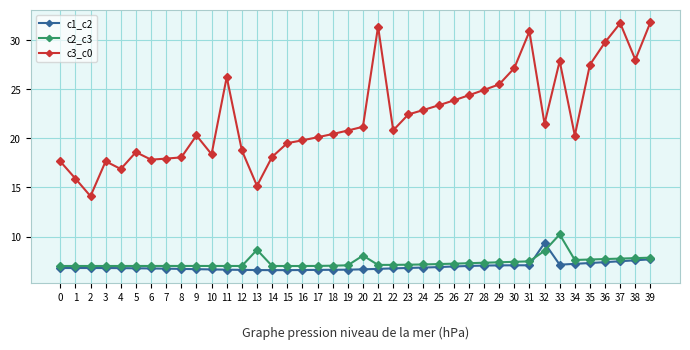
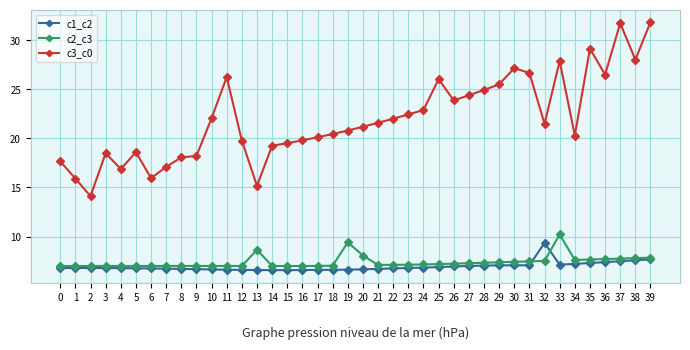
  {
    "c1_c2": {
      "7": 7,
      "8": 7,
      "9": 7,
      "10": 7,
      "11": 7,
      "12": 7,
      "13": 7,
      "14": 7,
      "15": 7,
      "16": 7,
      "17": 7,
      "18": 7,
      "19": 7,
      "20": 7,
      "21": 7,
      "22": 7,
      "23": 7,
      "24": 7,
      "25": 7,
      "26": 7,
      "27": 7,
      "28": 7,
      "29": 7,
      "30": 7,
      "31": 7,
      "32": 9,
      "33": 7,
      "34": 7,
      "35": 7,
      "36": 7,
      "37": 7
    },
    "c2_c3": {
      "7": 7,
      "8": 7,
      "9": 7,
      "10": 7,
      "11": 7,
      "12": 7,
      "13": 9,
      "14": 7,
      "15": 7,
      "16": 7,
      "17": 7,
      "18": 7,
-     "19": 7,
+     "19": 9,
      "20": 8,
      "21": 7,
      "22": 7,
      "23": 7,
      "24": 7,
      "25": 7,
      "26": 7,
      "27": 7,
      "28": 7,
      "29": 7,
      "30": 7,
      "31": 7,
-     "32": 9,
+     "32": 8,
      "33": 10,
      "34": 8,
      "35": 8,
      "36": 8,
      "37": 8
    },
    "c3_c0": {
      "0": 18,
      "1": 16,
      "2": 14,
-     "3": 17.7,
+     "3": 18.5,
      "4": 17,
      "5": 19,
-     "6": 18,
-     "7": 18,
+     "6": 16,
+     "7": 17,
      "8": 18,
-     "9": 20,
-     "10": 18,
+     "9": 18,
+     "10": 22,
      "11": 26,
-     "12": 19,
+     "12": 20,
      "13": 15,
-     "14": 18,
+     "14": 19,
      "15": 20,
      "16": 20,
      "17": 20,
      "18": 20,
      "19": 21,
      "20": 21,
-     "21": 31,
-     "22": 21,
+     "21": 22,
+     "22": 22,
      "23": 22,
      "24": 23,
-     "25": 23,
+     "25": 26,
      "26": 24,
      "27": 24,
      "28": 25,
      "29": 26,
      "30": 27,
-     "31": 31,
+     "31": 27,
      "32": 21,
      "33": 28,
      "34": 20,
-     "35": 28,
-     "36": 30,
+     "35": 29,
+     "36": 26,
      "37": 32,
      "38": 28,
      "39": 32
    }
  }
